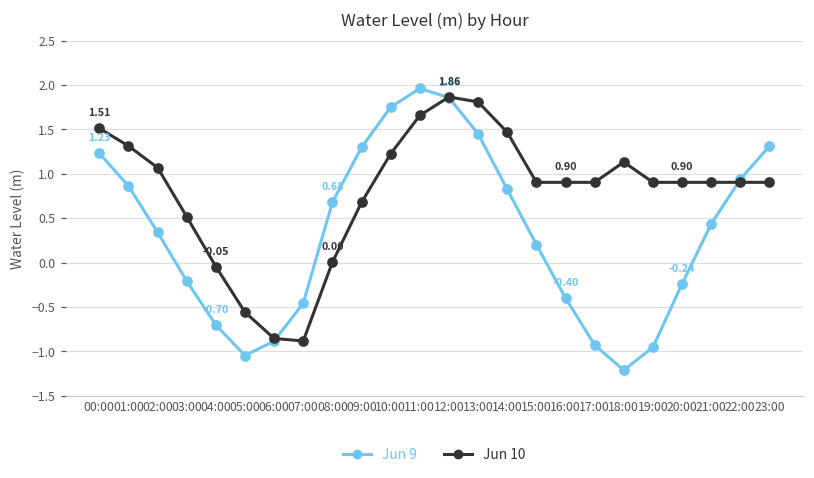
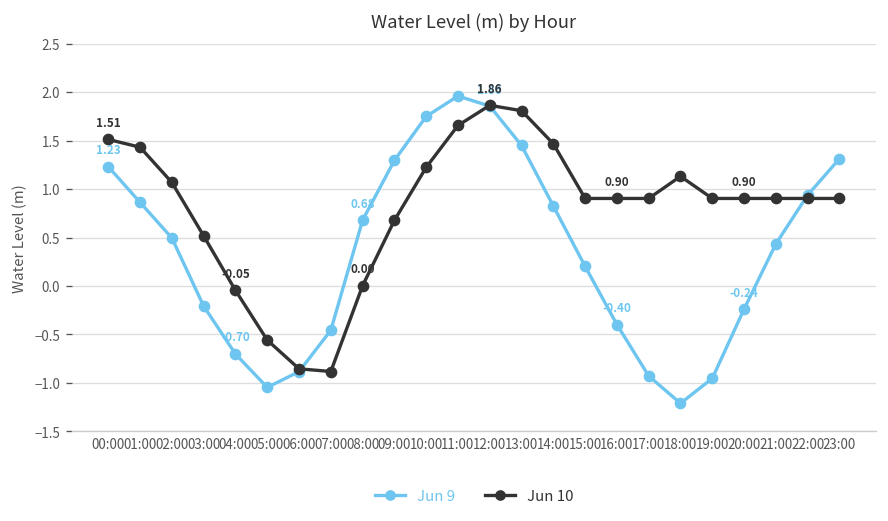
  {
    "Jun 9": {
      "01:00": 0.9,
-     "02:00": 0.3,
+     "02:00": 0.5,
      "03:00": -0.2,
      "05:00": -1.0,
      "07:00": -0.5,
      "09:00": 1.3,
      "10:00": 1.7,
      "11:00": 2.0,
      "13:00": 1.4,
      "14:00": 0.8,
      "15:00": 0.2,
      "17:00": -0.9,
      "18:00": -1.2,
      "19:00": -1.0,
      "21:00": 0.4,
      "22:00": 0.9,
      "23:00": 1.3
    },
    "Jun 10": {
-     "01:00": 1.3,
+     "01:00": 1.4,
      "02:00": 1.1,
      "03:00": 0.5,
      "05:00": -0.6,
      "07:00": -0.9,
      "10:00": 1.2,
      "11:00": 1.7,
      "13:00": 1.8,
      "14:00": 1.5,
      "18:00": 1.1,
      "22:00": 0.9,
      "23:00": 0.9
    }
  }
